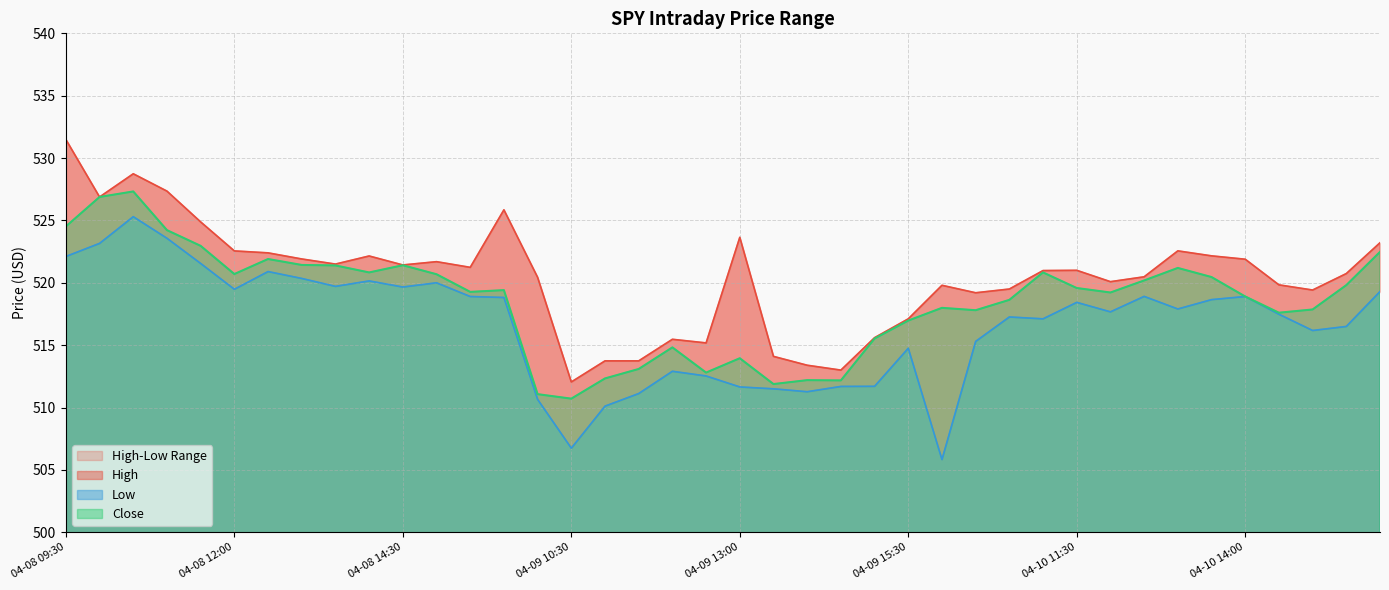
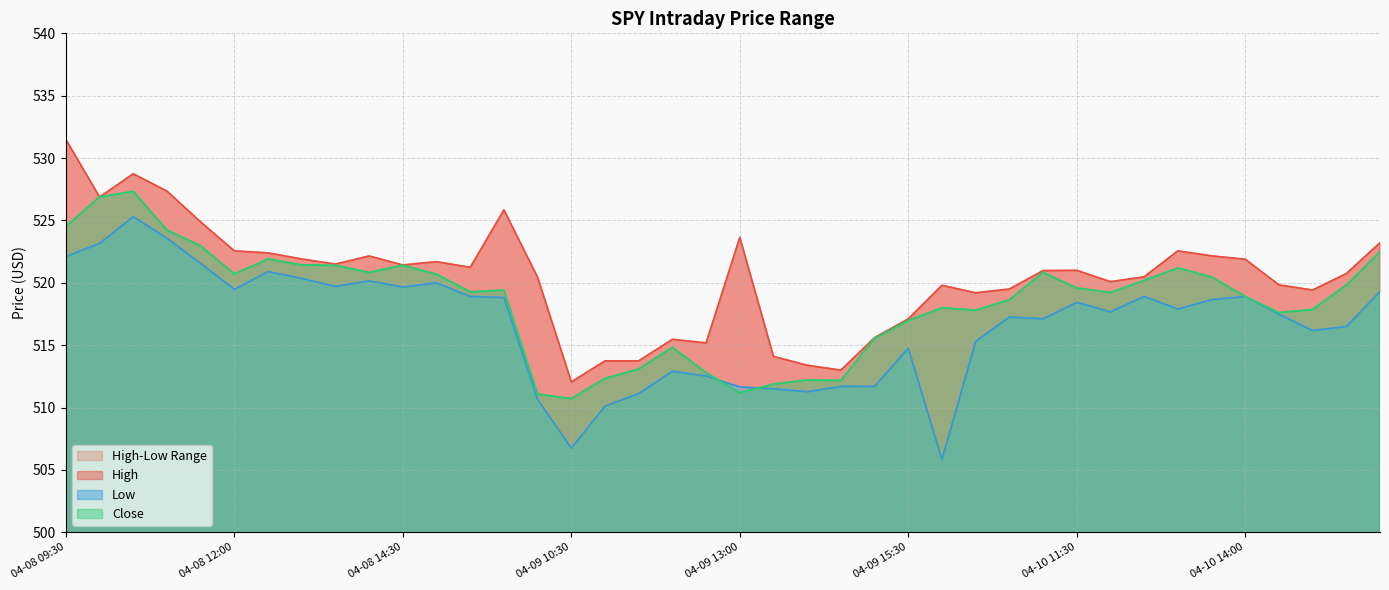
  {
    "High": {
      "04-08 09:30": 531.5,
      "04-08 12:00": 522.6,
      "04-09 10:30": 512.0,
      "04-09 13:00": 523.6,
      "04-10 11:30": 521.0,
      "04-10 14:00": 521.9
    },
    "Low": {
      "04-08 09:30": 522.1,
      "04-08 12:00": 519.5,
      "04-08 14:30": 519.7,
      "04-09 10:30": 506.7,
      "04-09 13:00": 511.6,
      "04-09 15:30": 514.8,
      "04-10 11:30": 518.4
    },
    "Close": {
      "04-08 09:30": 524.5,
      "04-08 12:00": 520.7,
      "04-09 10:30": 510.7,
-     "04-09 13:00": 514.0,
+     "04-09 13:00": 511.2,
      "04-10 11:30": 519.6
    }
  }
